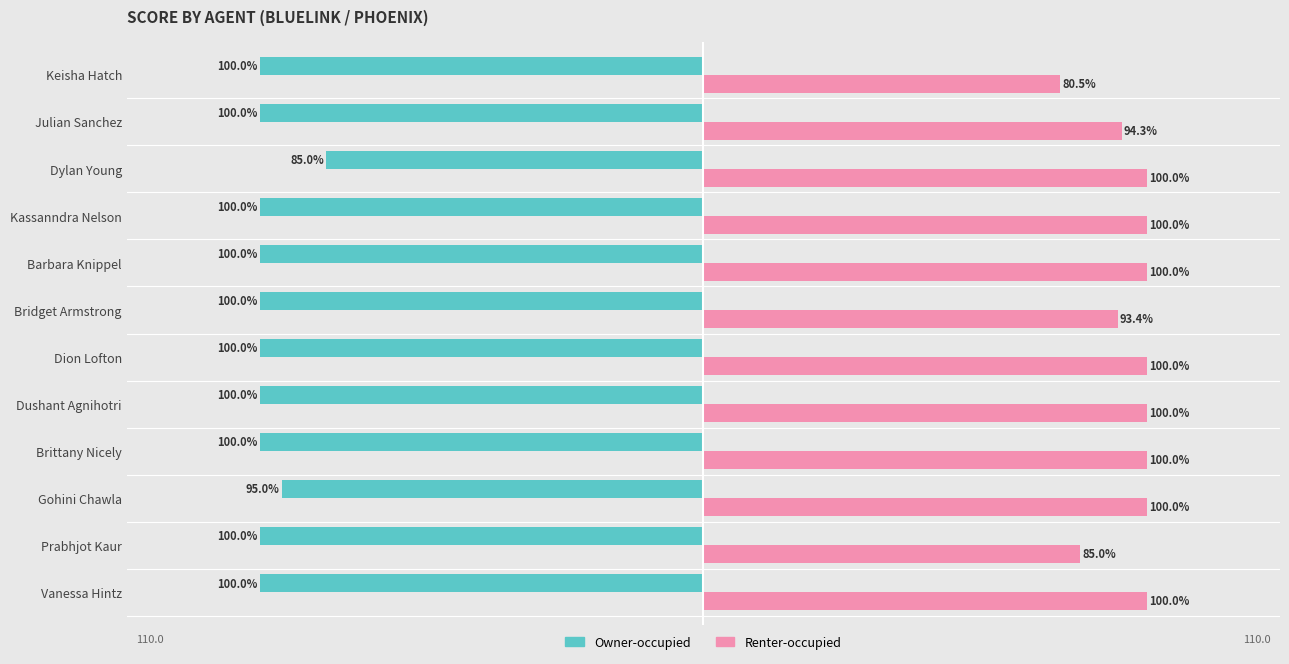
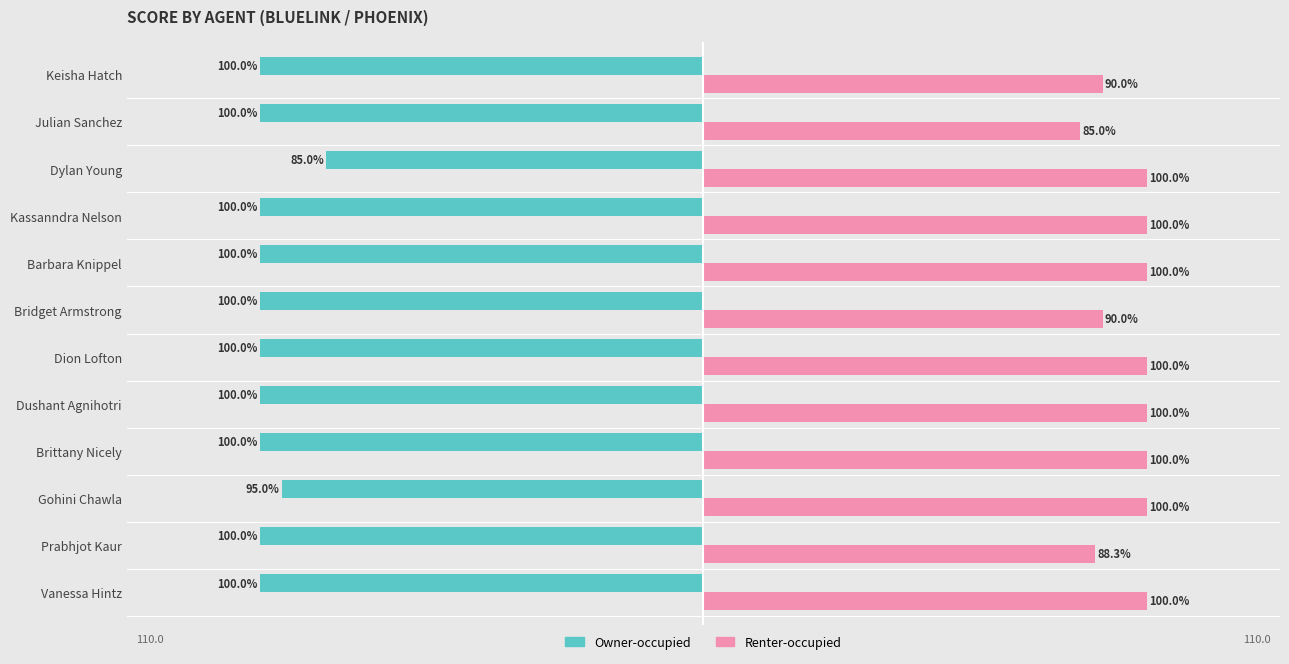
  {
    "Renter-occupied": {
-     "Keisha Hatch": "80.5%",
-     "Julian Sanchez": "94.3%",
+     "Keisha Hatch": "90.0%",
+     "Julian Sanchez": "85.0%",
      "Dylan Young": "100.0%",
      "Kassanndra Nelson": "100.0%",
      "Barbara Knippel": "100.0%",
-     "Bridget Armstrong": "93.4%",
+     "Bridget Armstrong": "90.0%",
      "Dion Lofton": "100.0%",
      "Dushant Agnihotri": "100.0%",
      "Brittany Nicely": "100.0%",
      "Gohini Chawla": "100.0%",
-     "Prabhjot Kaur": "85.0%",
+     "Prabhjot Kaur": "88.3%",
      "Vanessa Hintz": "100.0%"
    }
  }
